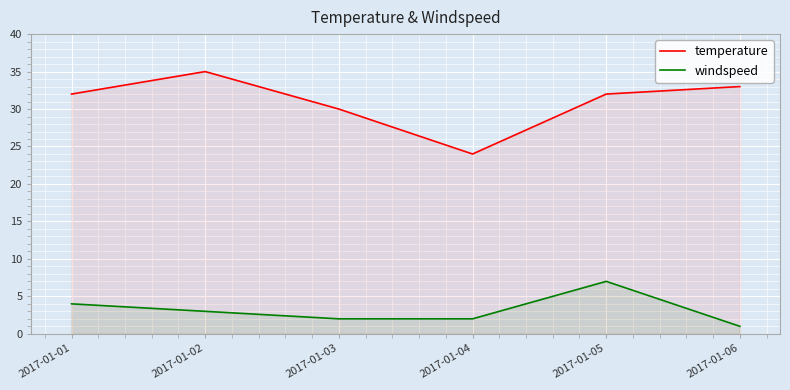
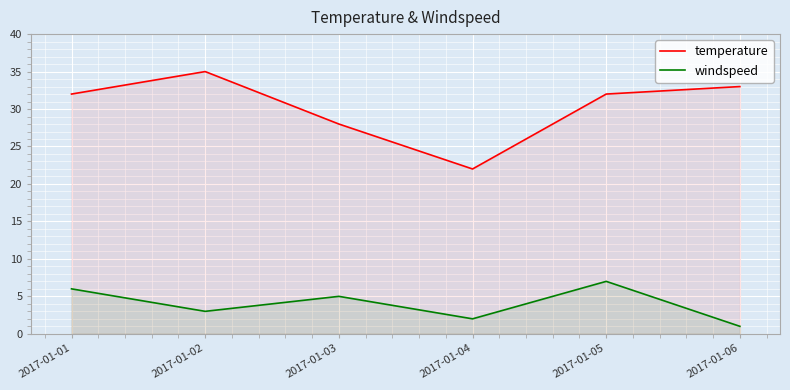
  {
    "temperature": {
      "2017-01-01": 32,
      "2017-01-02": 35,
-     "2017-01-03": 30,
-     "2017-01-04": 24,
+     "2017-01-03": 28,
+     "2017-01-04": 22,
      "2017-01-05": 32,
      "2017-01-06": 33
    },
    "windspeed": {
-     "2017-01-01": 4,
+     "2017-01-01": 6,
      "2017-01-02": 3,
-     "2017-01-03": 2,
+     "2017-01-03": 5,
      "2017-01-04": 2,
      "2017-01-05": 7,
      "2017-01-06": 1
    }
  }
